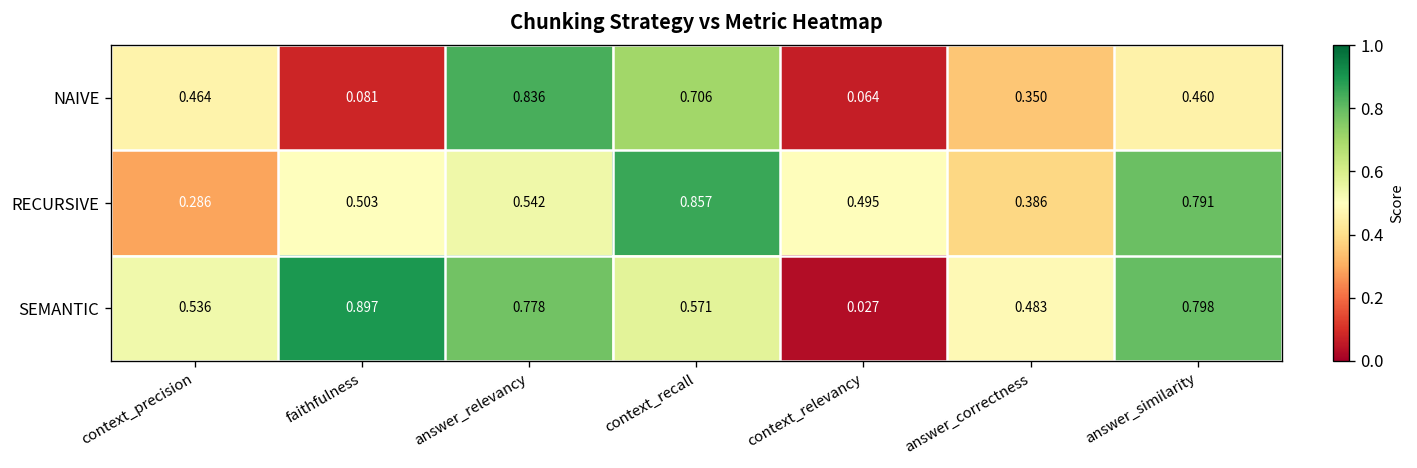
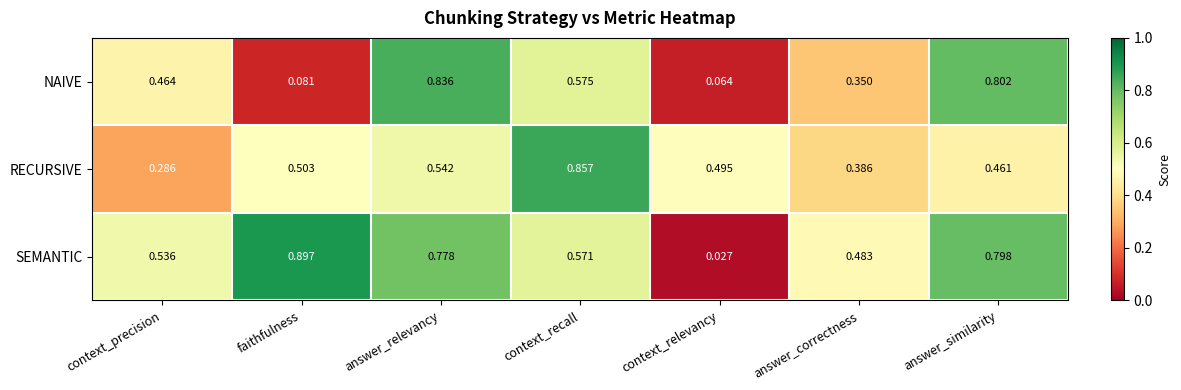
  {
    "NAIVE": {
      "context_precision": 0.464,
      "faithfulness": 0.081,
      "answer_relevancy": 0.836,
-     "context_recall": 0.706,
+     "context_recall": 0.575,
      "context_relevancy": 0.064,
      "answer_correctness": 0.350,
-     "answer_similarity": 0.460
+     "answer_similarity": 0.802
    },
    "RECURSIVE": {
      "context_precision": 0.286,
      "faithfulness": 0.503,
      "answer_relevancy": 0.542,
      "context_recall": 0.857,
      "context_relevancy": 0.495,
      "answer_correctness": 0.386,
-     "answer_similarity": 0.791
+     "answer_similarity": 0.461
    },
    "SEMANTIC": {
      "context_precision": 0.536,
      "faithfulness": 0.897,
      "answer_relevancy": 0.778,
      "context_recall": 0.571,
      "context_relevancy": 0.027,
      "answer_correctness": 0.483,
      "answer_similarity": 0.798
    }
  }
